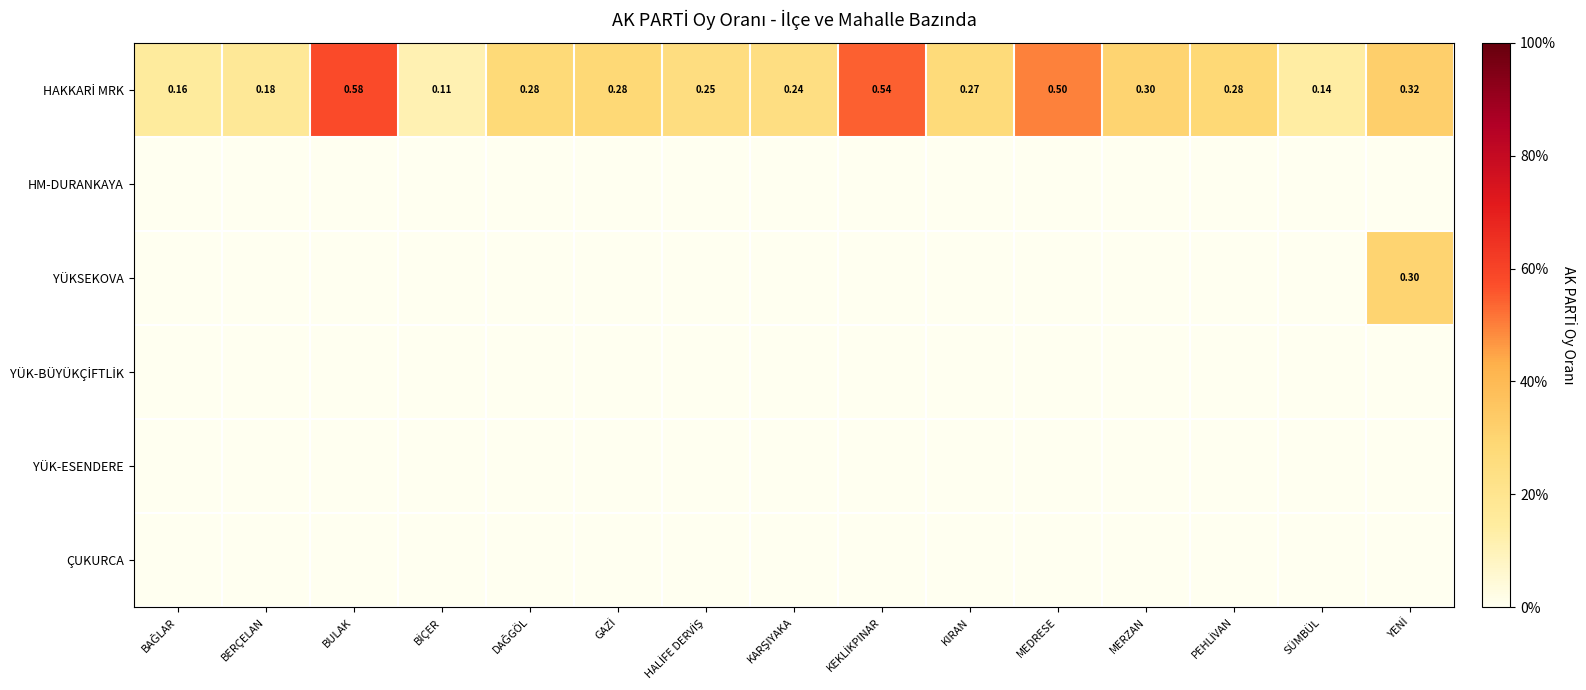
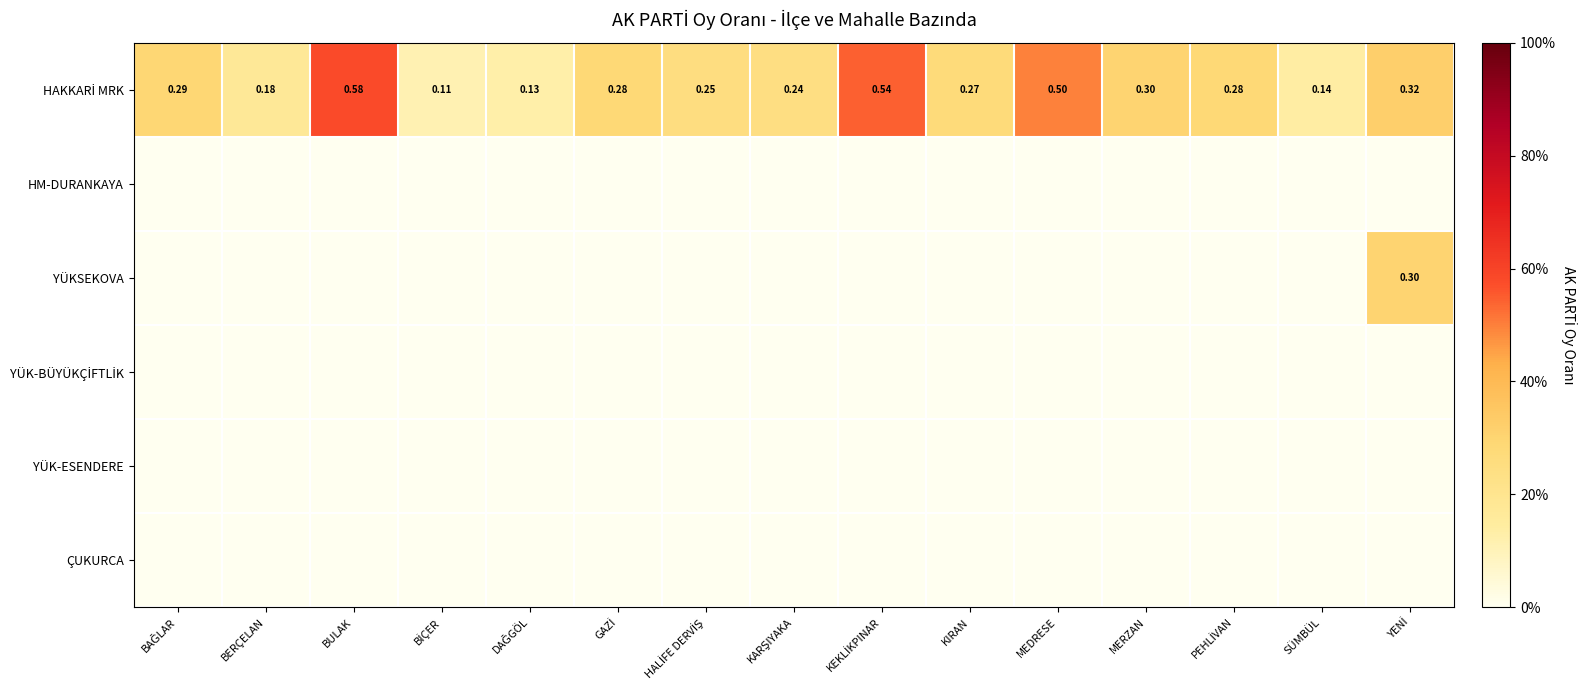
  {
    "HAKKARİ MRK": {
-     "BAĞLAR": 0.16,
+     "BAĞLAR": 0.29,
      "BERÇELAN": 0.18,
      "BULAK": 0.58,
      "BİÇER": 0.11,
-     "DAĞGÖL": 0.28,
+     "DAĞGÖL": 0.13,
      "GAZİ": 0.28,
      "HALİFE DERVİŞ": 0.25,
      "KARŞIYAKA": 0.24,
      "KEKLİKPINAR": 0.54,
      "KIRAN": 0.27,
      "MEDRESE": 0.50,
      "MERZAN": 0.30,
      "PEHLİVAN": 0.28,
      "SÜMBÜL": 0.14,
      "YENİ": 0.32
    },
    "YÜKSEKOVA": {
      "YENİ": 0.30
    }
  }
